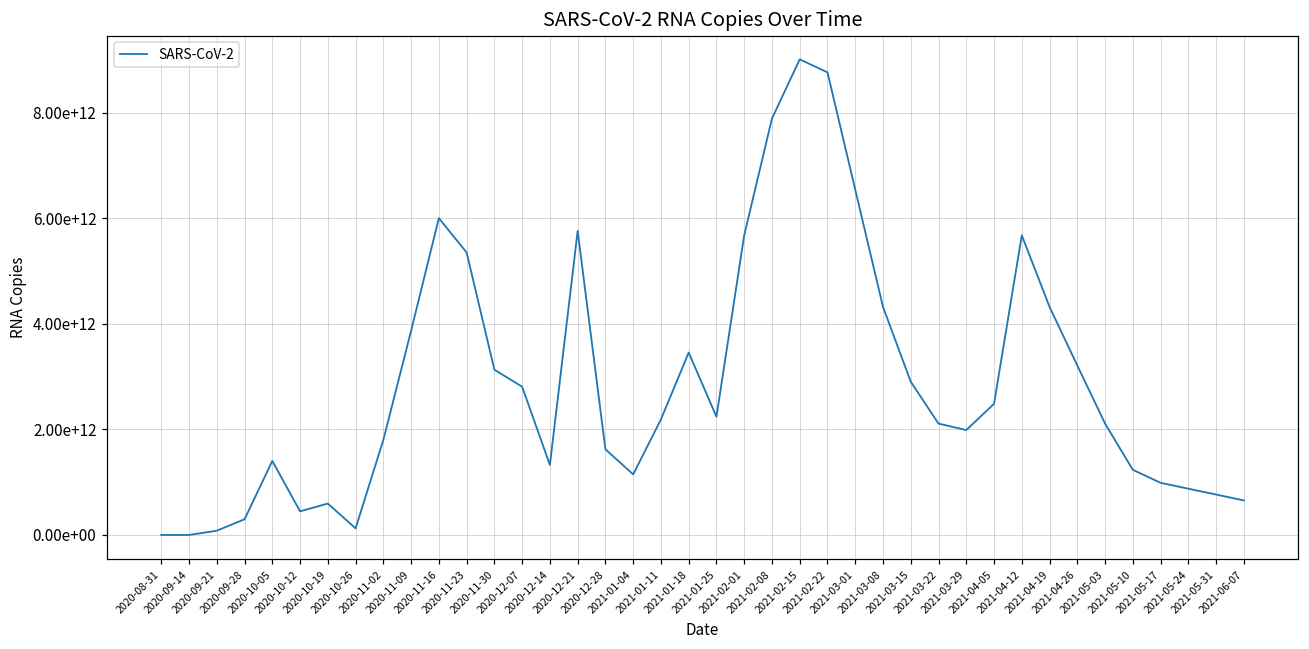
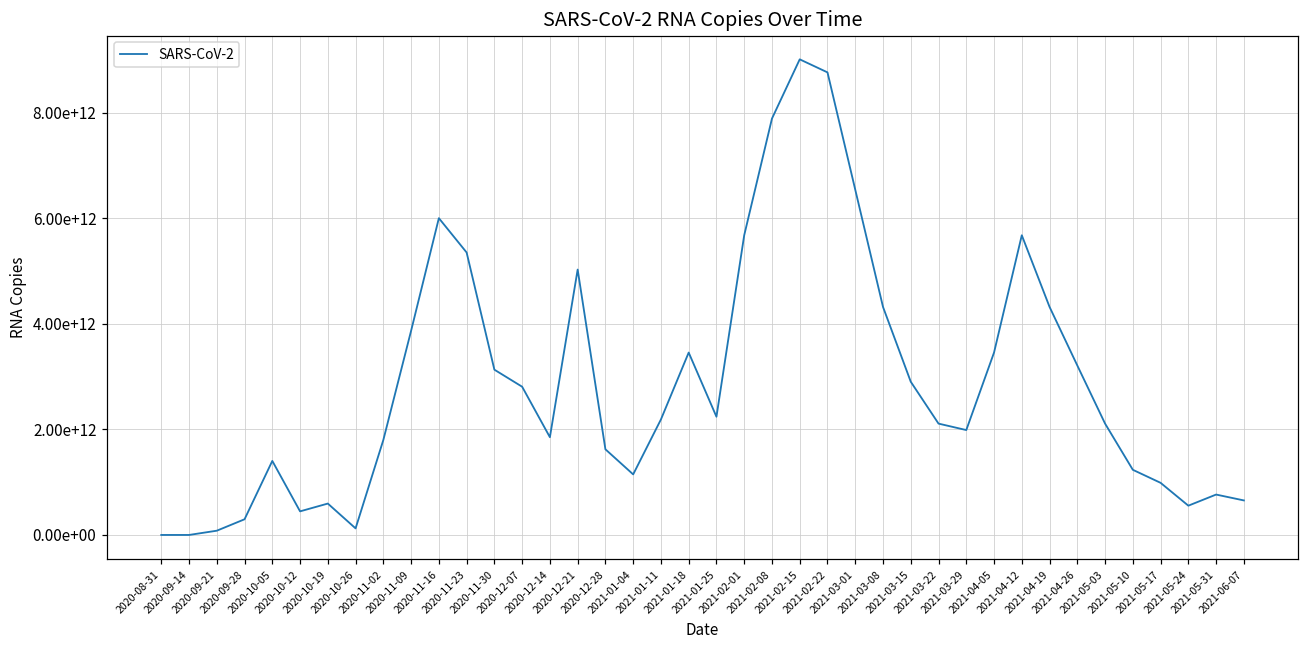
  {
    "2020-08-31": 0,
    "2020-09-14": 0,
    "2020-09-21": 100000000000,
    "2020-09-28": 300000000000,
    "2020-10-05": 1400000000000,
    "2020-10-12": 400000000000,
    "2020-10-19": 600000000000,
    "2020-10-26": 100000000000,
    "2020-11-02": 1800000000000,
    "2020-11-09": 3900000000000,
    "2020-11-16": 6000000000000,
    "2020-11-23": 5400000000000,
    "2020-11-30": 3100000000000,
    "2020-12-07": 2800000000000,
-   "2020-12-14": 1300000000000,
-   "2020-12-21": 5800000000000,
+   "2020-12-14": 1900000000000,
+   "2020-12-21": 5000000000000,
    "2020-12-28": 1600000000000,
    "2021-01-04": 1100000000000,
    "2021-01-11": 2200000000000,
    "2021-01-18": 3500000000000,
    "2021-01-25": 2200000000000,
    "2021-02-01": 5700000000000,
    "2021-02-08": 7900000000000,
    "2021-02-15": 9000000000000,
    "2021-02-22": 8800000000000,
    "2021-03-01": 6500000000000,
    "2021-03-08": 4300000000000,
    "2021-03-15": 2900000000000,
    "2021-03-22": 2100000000000,
    "2021-03-29": 2000000000000,
-   "2021-04-05": 2500000000000,
+   "2021-04-05": 3500000000000,
    "2021-04-12": 5700000000000,
    "2021-04-19": 4300000000000,
    "2021-04-26": 3200000000000,
    "2021-05-03": 2100000000000,
    "2021-05-10": 1200000000000,
    "2021-05-17": 1000000000000,
-   "2021-05-24": 900000000000,
+   "2021-05-24": 600000000000,
    "2021-05-31": 800000000000,
    "2021-06-07": 700000000000
  }
